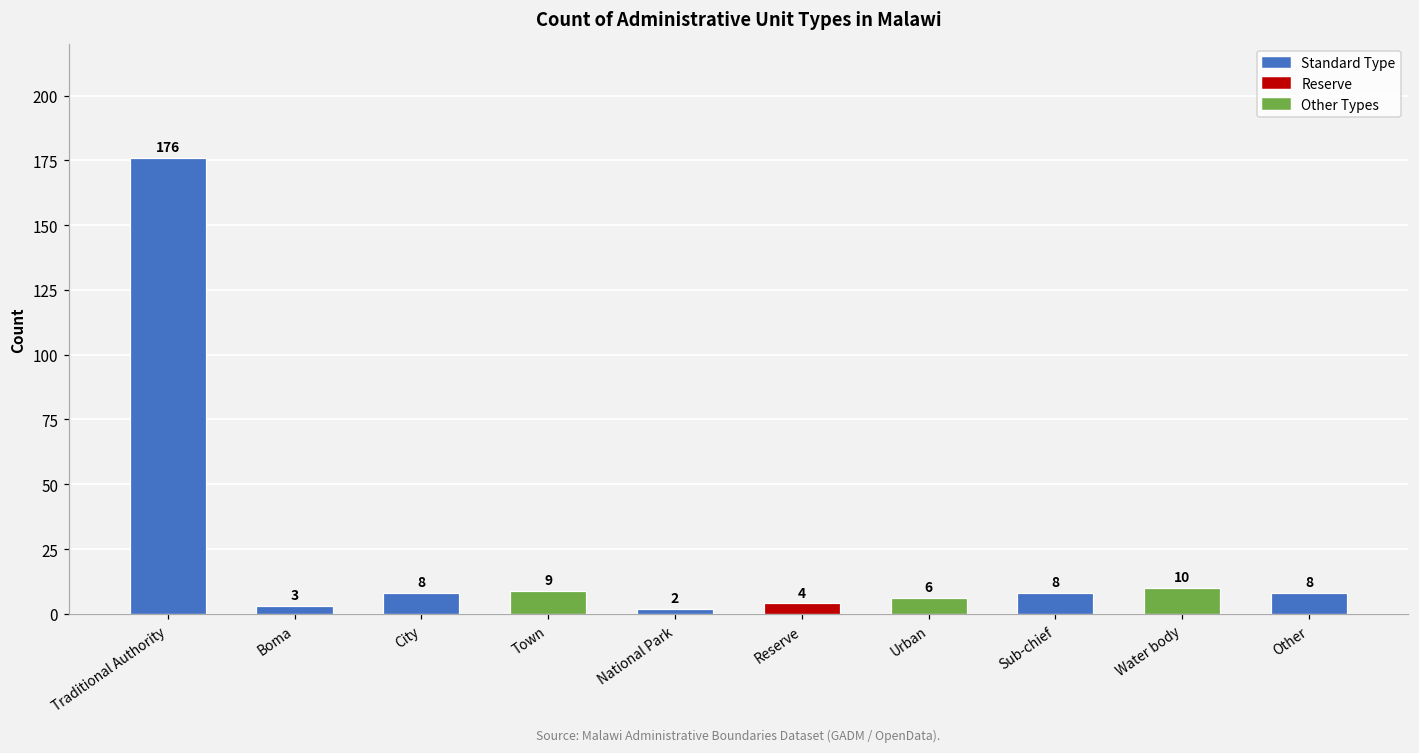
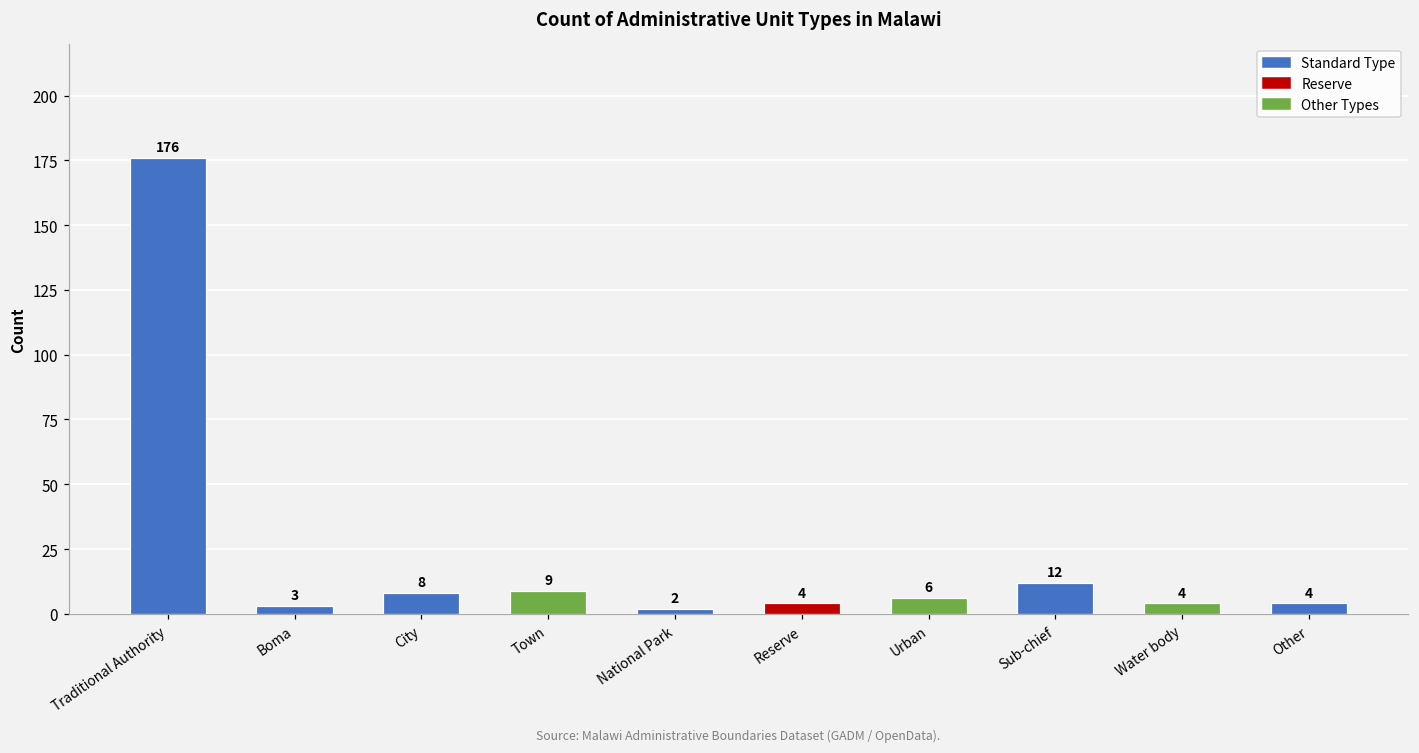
  {
    "Traditional Authority": 176,
    "Boma": 3,
    "City": 8,
    "Town": 9,
    "National Park": 2,
    "Reserve": 4,
    "Urban": 6,
-   "Sub-chief": 8,
-   "Water body": 10,
-   "Other": 8
+   "Sub-chief": 12,
+   "Water body": 4,
+   "Other": 4
  }
